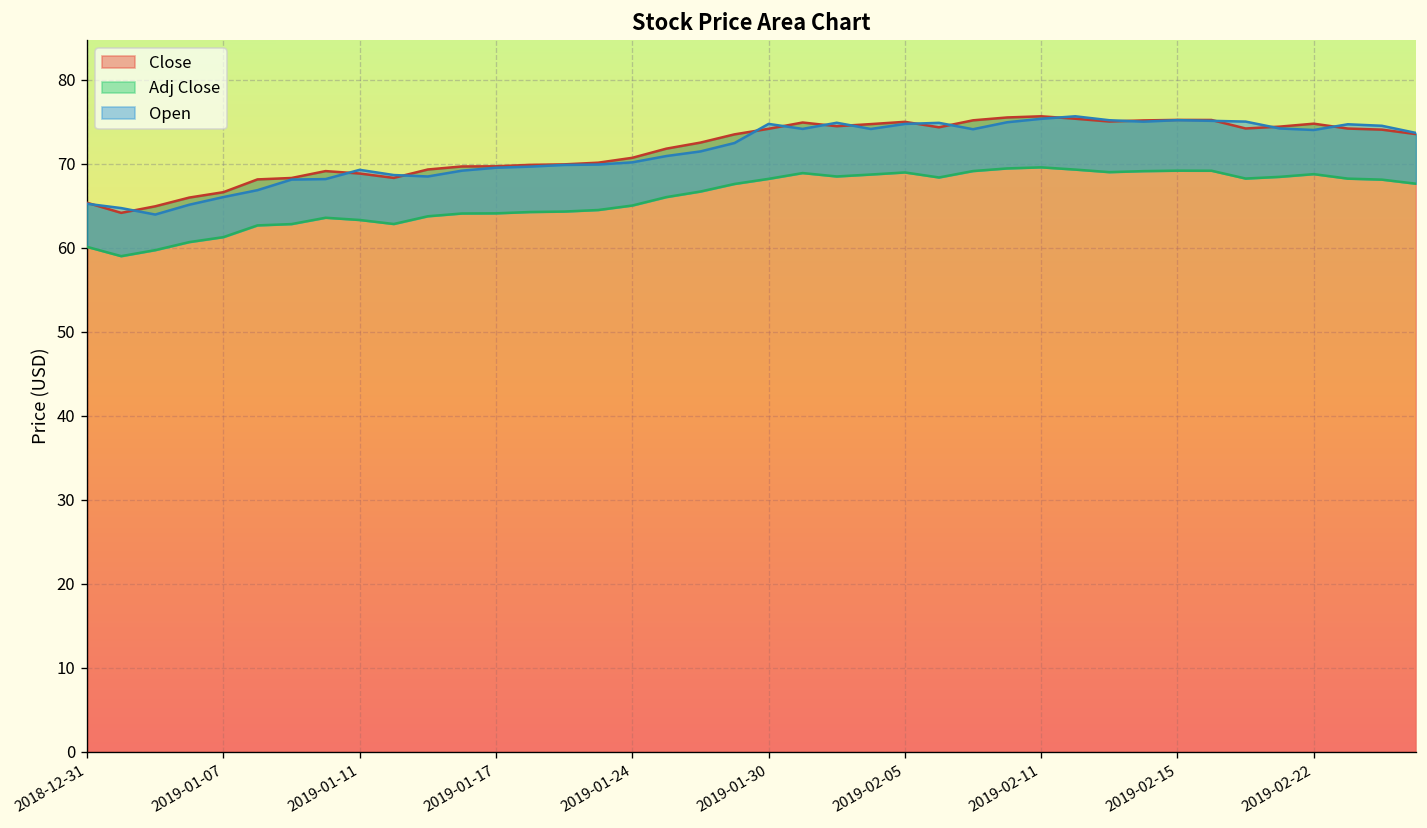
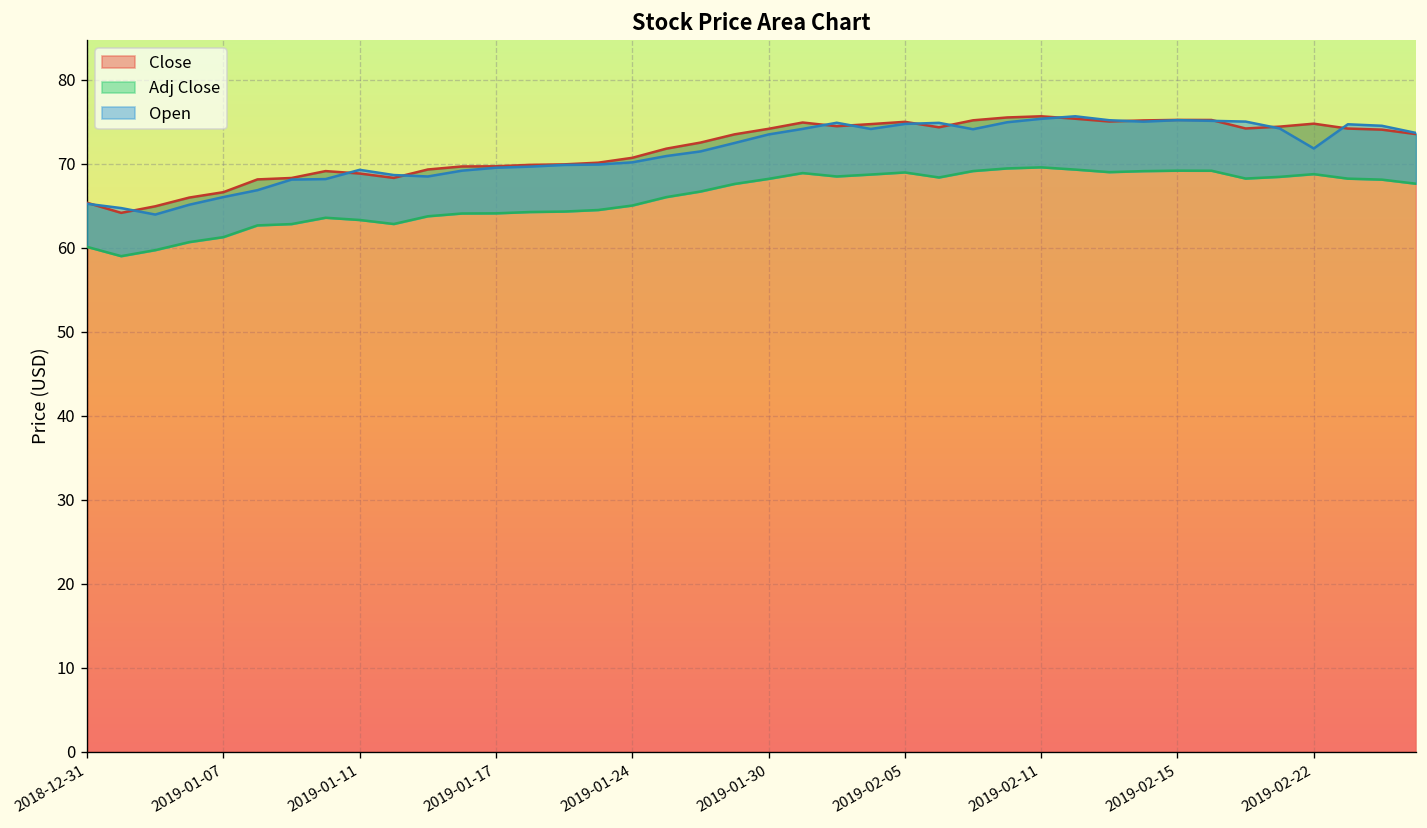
  {
    "Open": {
      "2019-01-07": 66,
      "2019-01-11": 69,
      "2019-01-24": 70,
-     "2019-01-30": 75,
-     "2019-02-22": 74
+     "2019-01-30": 73,
+     "2019-02-22": 72
    }
  }
